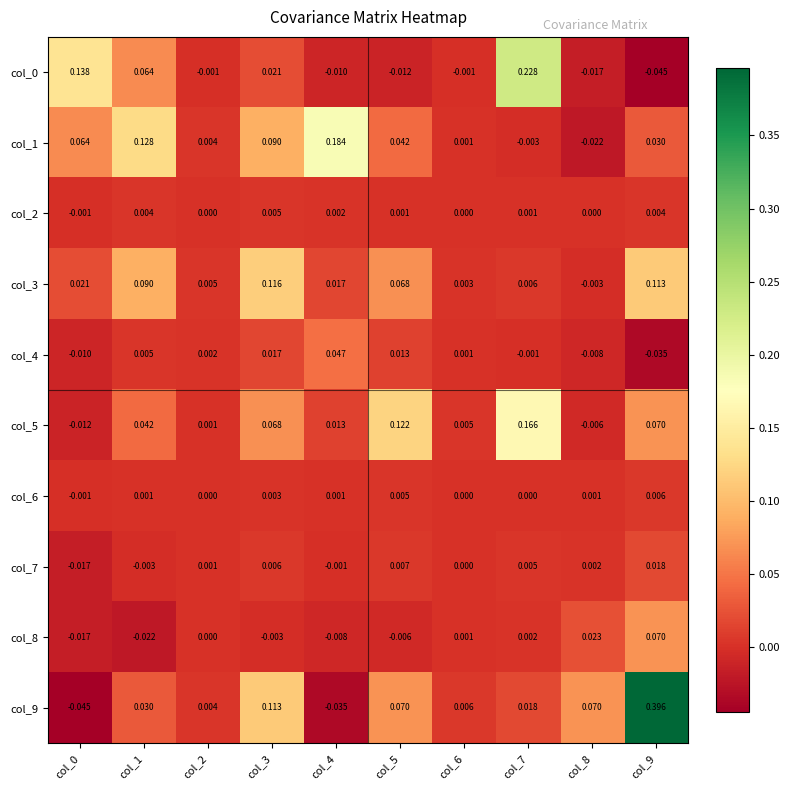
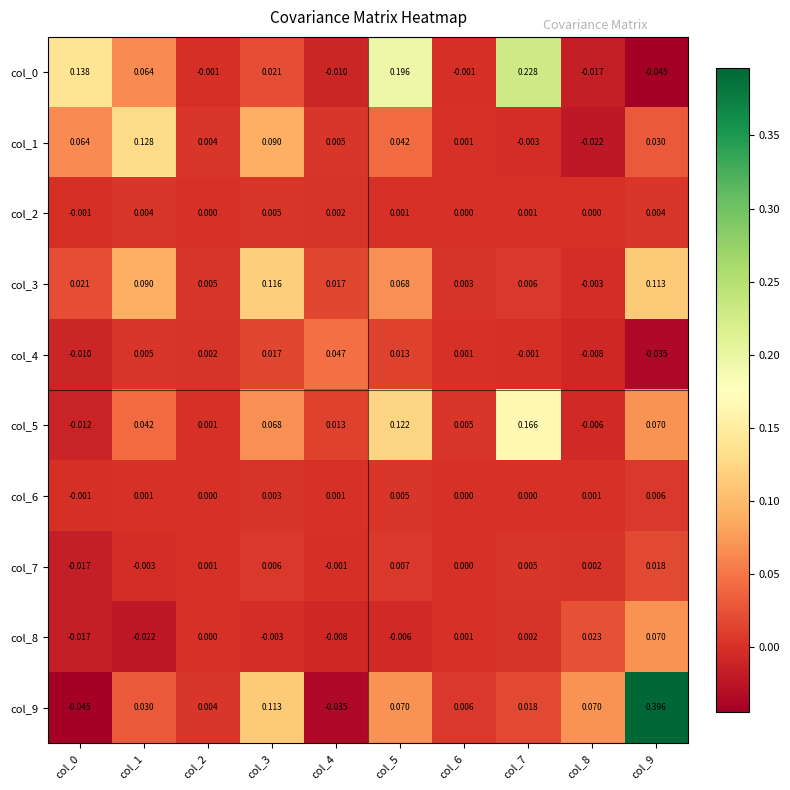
  {
    "col_0": {
      "col_0": 0.138,
      "col_1": 0.064,
      "col_2": -0.001,
      "col_3": 0.021,
      "col_4": -0.010,
-     "col_5": -0.012,
+     "col_5": 0.196,
      "col_6": -0.001,
      "col_7": 0.228,
      "col_8": -0.017,
      "col_9": -0.045
    },
    "col_1": {
      "col_0": 0.064,
      "col_1": 0.128,
      "col_2": 0.004,
      "col_3": 0.090,
-     "col_4": 0.184,
+     "col_4": 0.005,
      "col_5": 0.042,
      "col_6": 0.001,
      "col_7": -0.003,
      "col_8": -0.022,
      "col_9": 0.030
    },
    "col_2": {
      "col_0": -0.001,
      "col_1": 0.004,
      "col_2": 0.000,
      "col_3": 0.005,
      "col_4": 0.002,
      "col_5": 0.001,
      "col_6": 0.000,
      "col_7": 0.001,
      "col_8": 0.000,
      "col_9": 0.004
    },
    "col_3": {
      "col_0": 0.021,
      "col_1": 0.090,
      "col_2": 0.005,
      "col_3": 0.116,
      "col_4": 0.017,
      "col_5": 0.068,
      "col_6": 0.003,
      "col_7": 0.006,
      "col_8": -0.003,
      "col_9": 0.113
    },
    "col_4": {
      "col_0": -0.010,
      "col_1": 0.005,
      "col_2": 0.002,
      "col_3": 0.017,
      "col_4": 0.047,
      "col_5": 0.013,
      "col_6": 0.001,
      "col_7": -0.001,
      "col_8": -0.008,
      "col_9": -0.035
    },
    "col_5": {
      "col_0": -0.012,
      "col_1": 0.042,
      "col_2": 0.001,
      "col_3": 0.068,
      "col_4": 0.013,
      "col_5": 0.122,
      "col_6": 0.005,
      "col_7": 0.166,
      "col_8": -0.006,
      "col_9": 0.070
    },
    "col_6": {
      "col_0": -0.001,
      "col_1": 0.001,
      "col_2": 0.000,
      "col_3": 0.003,
      "col_4": 0.001,
      "col_5": 0.005,
      "col_6": 0.000,
      "col_7": 0.000,
      "col_8": 0.001,
      "col_9": 0.006
    },
    "col_7": {
      "col_0": -0.017,
      "col_1": -0.003,
      "col_2": 0.001,
      "col_3": 0.006,
      "col_4": -0.001,
      "col_5": 0.007,
      "col_6": 0.000,
      "col_7": 0.005,
      "col_8": 0.002,
      "col_9": 0.018
    },
    "col_8": {
      "col_0": -0.017,
      "col_1": -0.022,
      "col_2": 0.000,
      "col_3": -0.003,
      "col_4": -0.008,
      "col_5": -0.006,
      "col_6": 0.001,
      "col_7": 0.002,
      "col_8": 0.023,
      "col_9": 0.070
    },
    "col_9": {
      "col_0": -0.045,
      "col_1": 0.030,
      "col_2": 0.004,
      "col_3": 0.113,
      "col_4": -0.035,
      "col_5": 0.070,
      "col_6": 0.006,
      "col_7": 0.018,
      "col_8": 0.070,
      "col_9": 0.396
    }
  }
